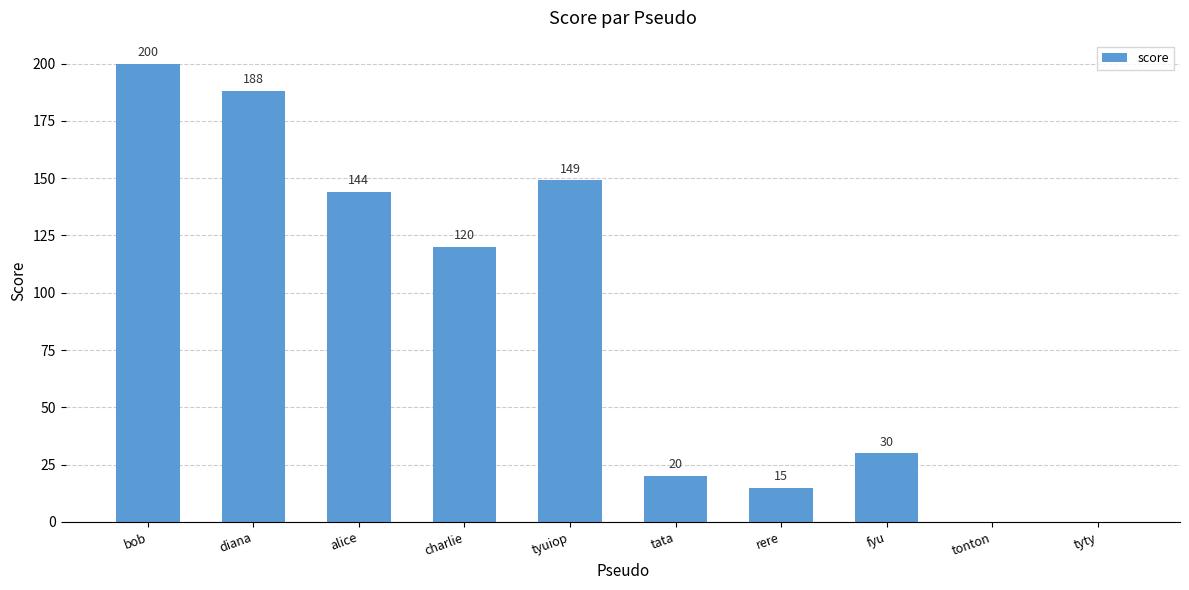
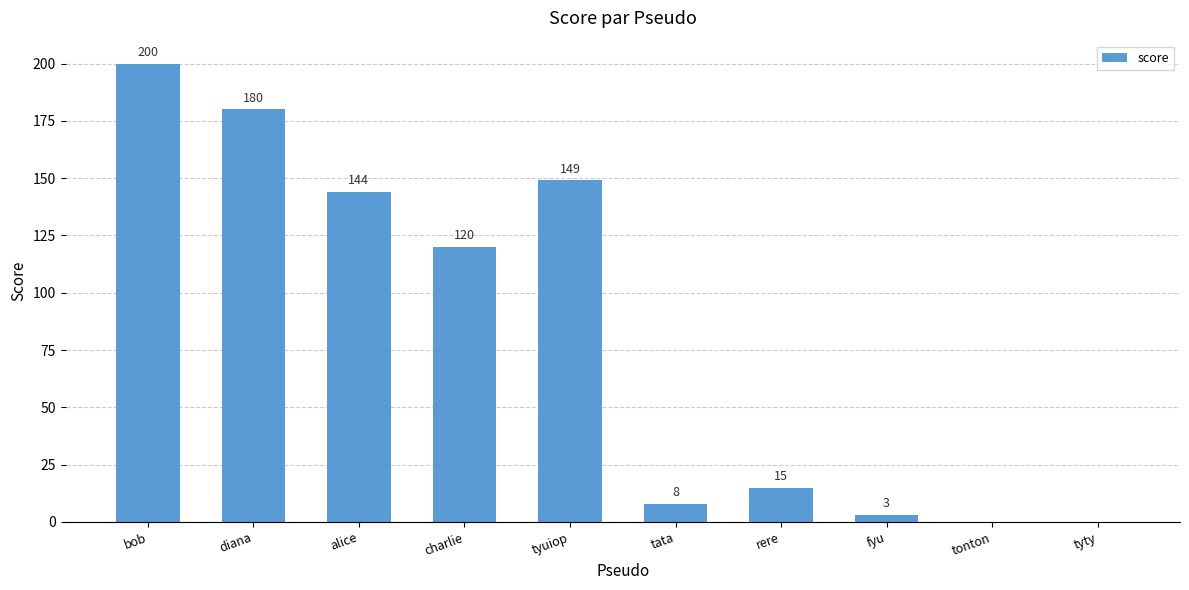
  {
    "bob": 200,
-   "diana": 188,
+   "diana": 180,
    "alice": 144,
    "charlie": 120,
    "tyuiop": 149,
-   "tata": 20,
+   "tata": 8,
    "rere": 15,
-   "fyu": 30
+   "fyu": 3
  }
